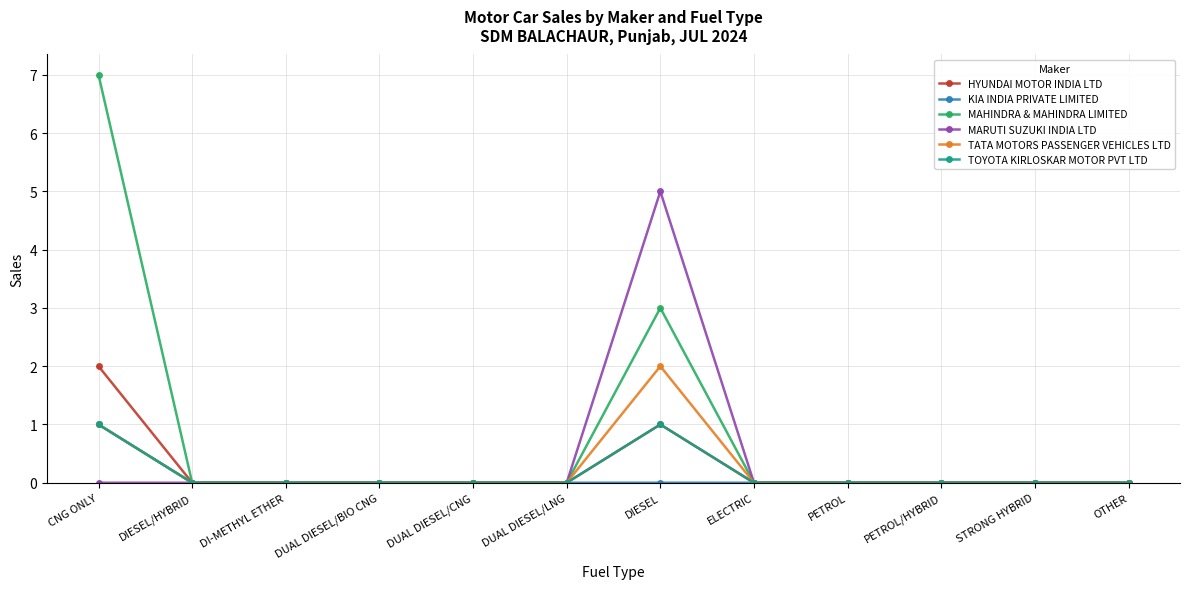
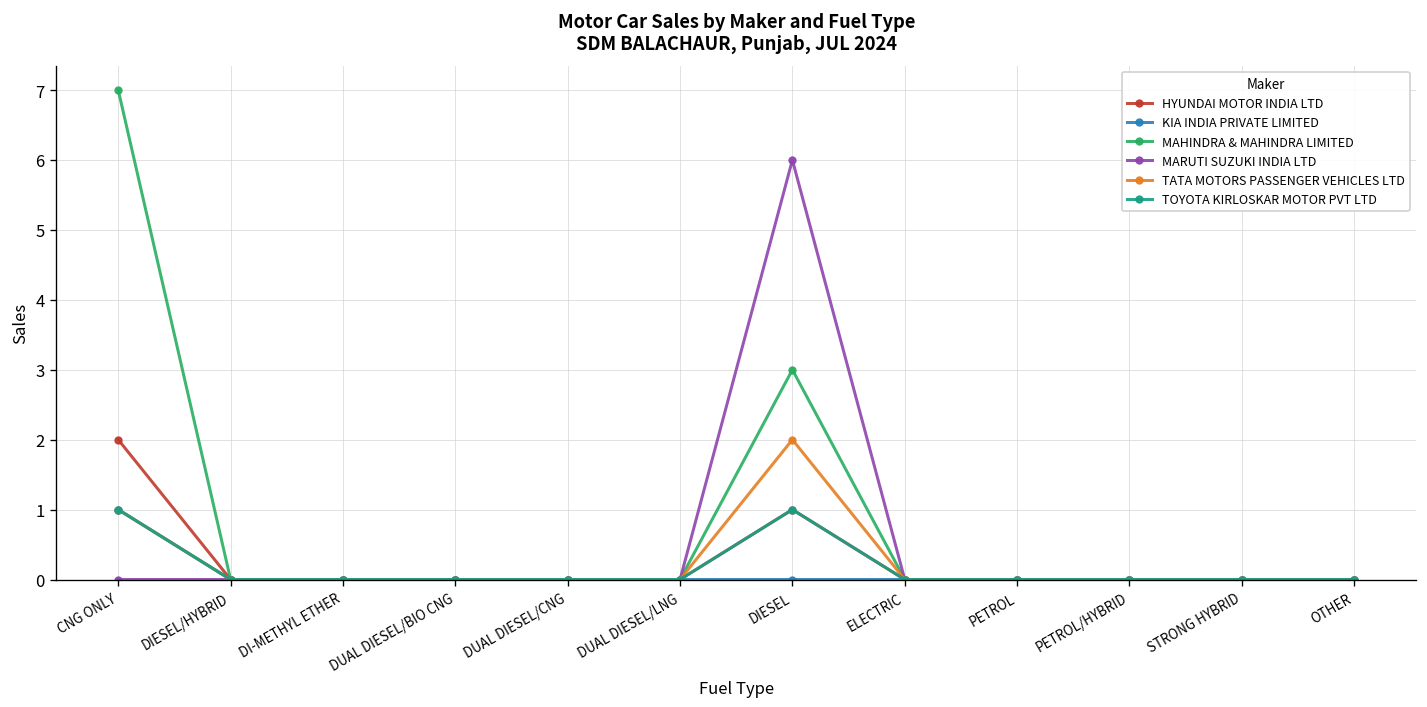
  {
    "HYUNDAI MOTOR INDIA LTD": {
      "CNG ONLY": 2
    },
    "KIA INDIA PRIVATE LIMITED": {
      "DIESEL": 0
    },
    "MARUTI SUZUKI INDIA LTD": {
      "CNG ONLY": 0,
-     "DIESEL": 5
+     "DIESEL": 6
    },
    "TATA MOTORS PASSENGER VEHICLES LTD": {
      "DIESEL": 2
    }
  }
